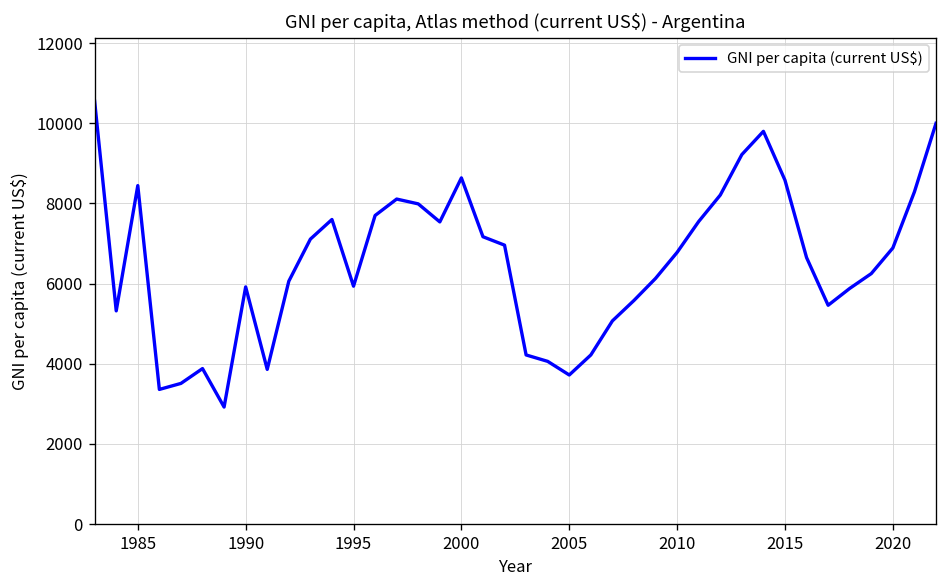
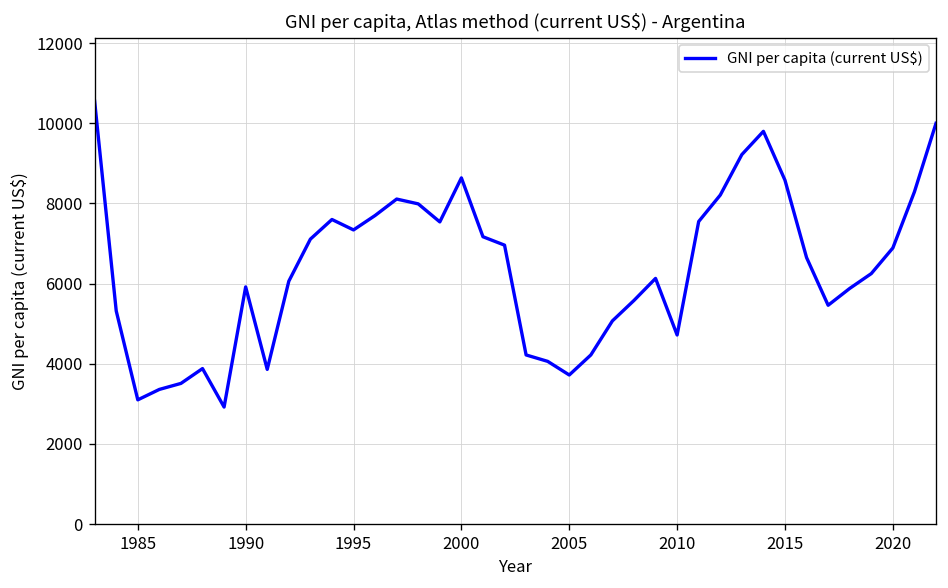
  {
-   "1985": 8400,
+   "1985": 3100,
    "1990": 5900,
-   "1995": 5900,
+   "1995": 7300,
    "2000": 8600,
    "2005": 3700,
-   "2010": 6800,
+   "2010": 4700,
    "2015": 8600,
    "2020": 6900
  }
